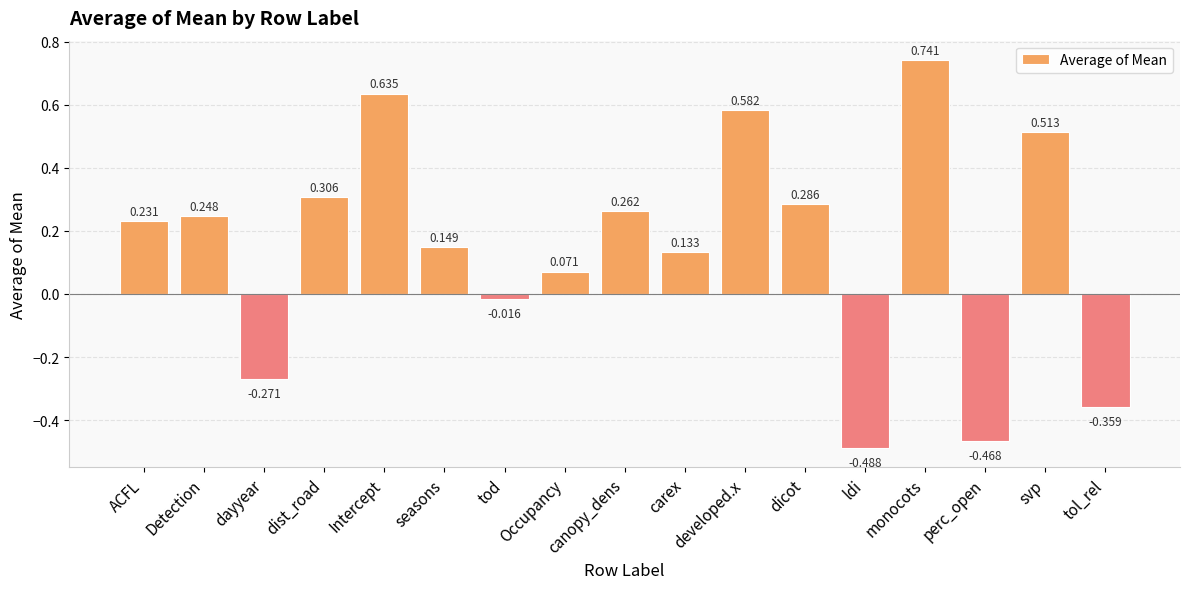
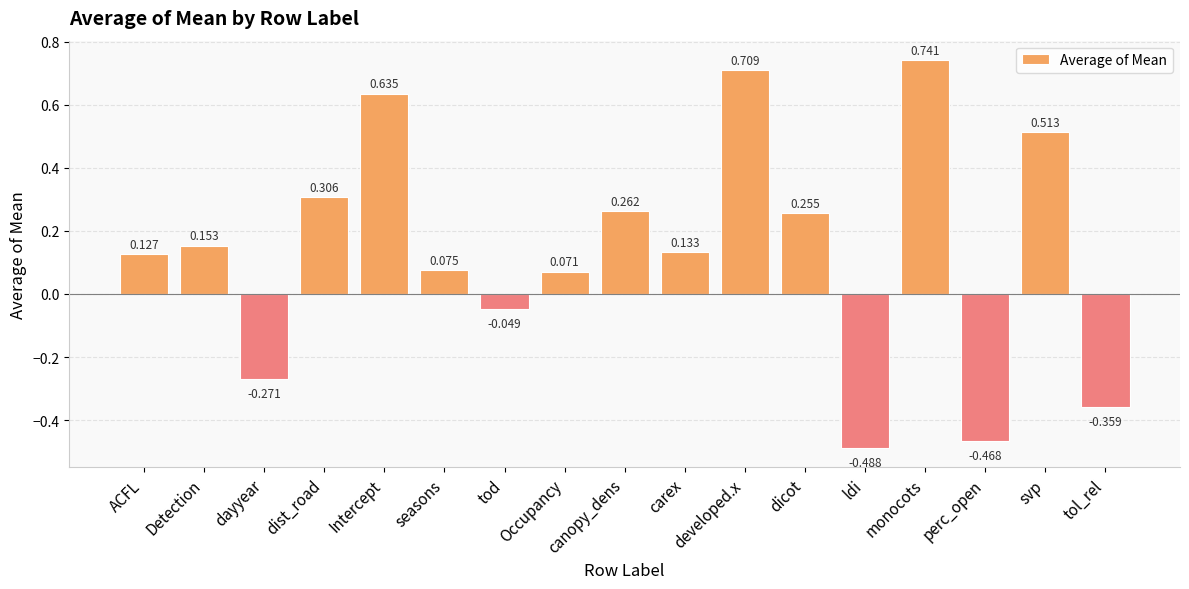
  {
-   "ACFL": 0.231,
-   "Detection": 0.248,
+   "ACFL": 0.127,
+   "Detection": 0.153,
    "dayyear": -0.271,
    "dist_road": 0.306,
    "Intercept": 0.635,
-   "seasons": 0.149,
-   "tod": -0.016,
+   "seasons": 0.075,
+   "tod": -0.049,
    "Occupancy": 0.071,
    "canopy_dens": 0.262,
    "carex": 0.133,
-   "developed.x": 0.582,
-   "dicot": 0.286,
+   "developed.x": 0.709,
+   "dicot": 0.255,
    "ldi": -0.488,
    "monocots": 0.741,
    "perc_open": -0.468,
    "svp": 0.513,
    "tol_rel": -0.359
  }
